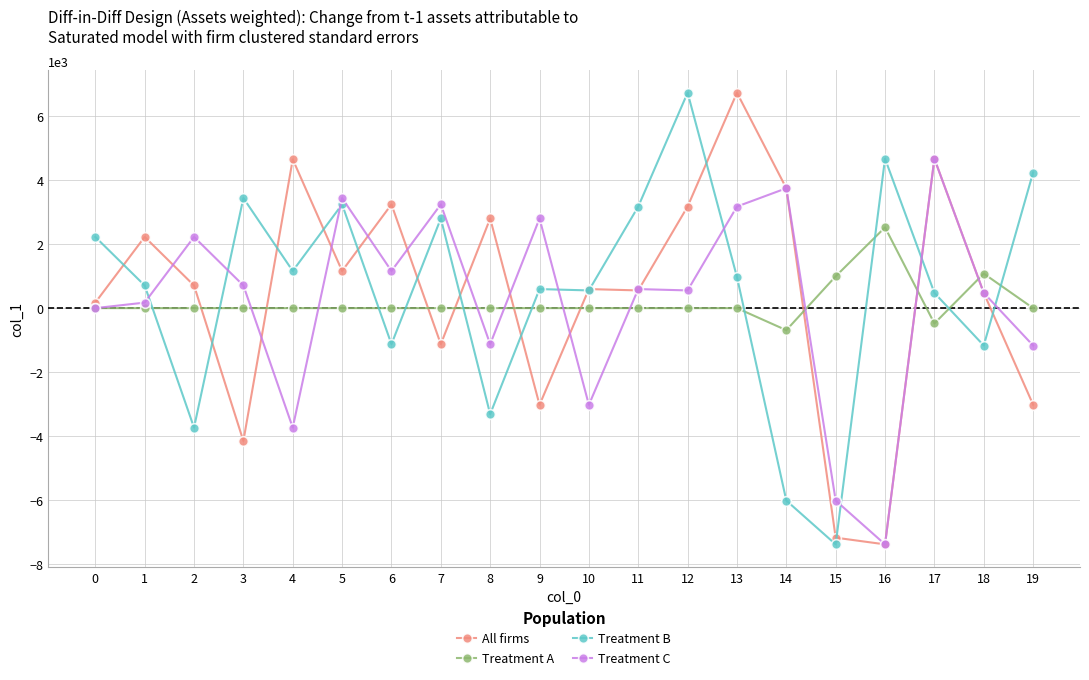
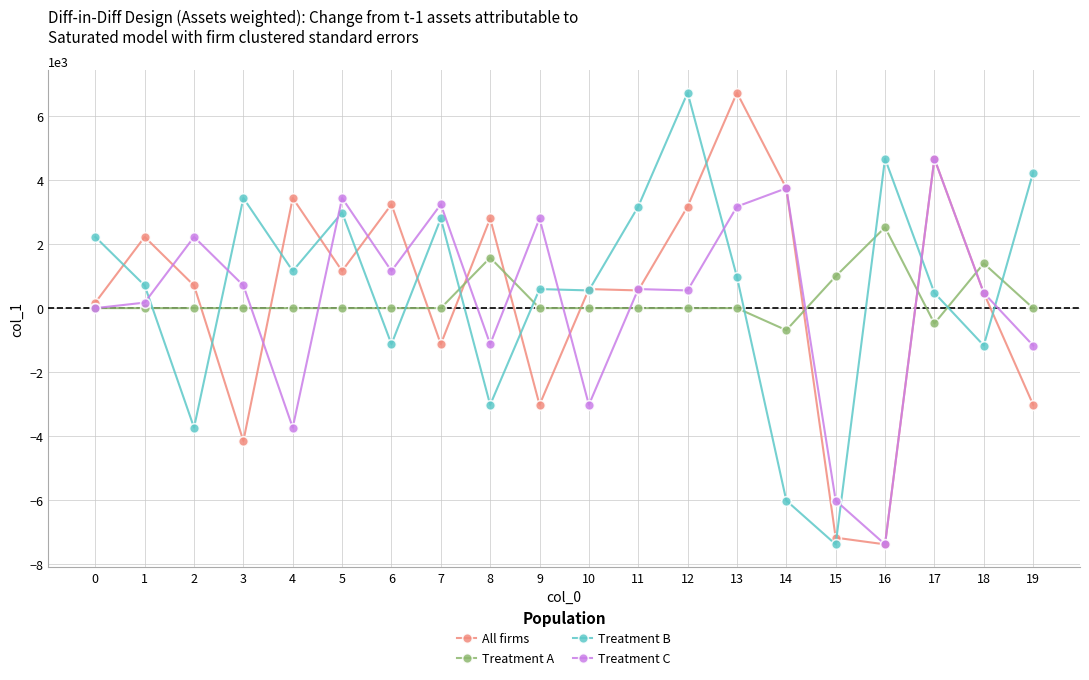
  {
    "All firms": {
      "0": 200,
      "1": 2200,
      "2": 700,
      "3": -4200,
-     "4": 4700,
+     "4": 3400,
      "5": 1200,
      "6": 3200,
      "7": -1100,
      "8": 2800,
      "9": -3000,
      "12": 3200,
      "13": 6700,
      "15": -7200,
      "19": -3000
    },
    "Treatment A": {
      "1": 0,
      "2": 0,
      "3": 0,
      "4": 0,
      "5": 0,
      "6": 0,
      "7": 0,
-     "8": 0,
+     "8": 1600,
      "9": 0,
      "10": 0,
      "11": 0,
      "12": 0,
      "13": 0,
      "14": -700,
      "15": 1000,
      "16": 2500,
      "17": -500,
-     "18": 1100,
+     "18": 1400,
      "19": 0
    },
    "Treatment B": {
      "0": 2200,
      "1": 700,
      "2": -3700,
      "3": 3400,
      "4": 1200,
-     "5": 3200,
+     "5": 3000,
      "6": -1100,
      "7": 2800,
-     "8": -3300,
+     "8": -3000,
      "9": 600,
      "11": 3200,
      "12": 6700,
      "13": 1000,
      "14": -6000,
      "15": -7400,
      "16": 4700,
      "17": 500,
      "18": -1200,
      "19": 4200
    },
    "Treatment C": {
      "1": 200,
      "2": 2200,
      "3": 700,
      "4": -3700,
      "5": 3400,
      "6": 1200,
      "7": 3200,
      "8": -1100,
      "9": 2800,
      "10": -3000,
      "12": 600,
      "13": 3200,
      "15": -6000,
      "19": -1200
    }
  }
